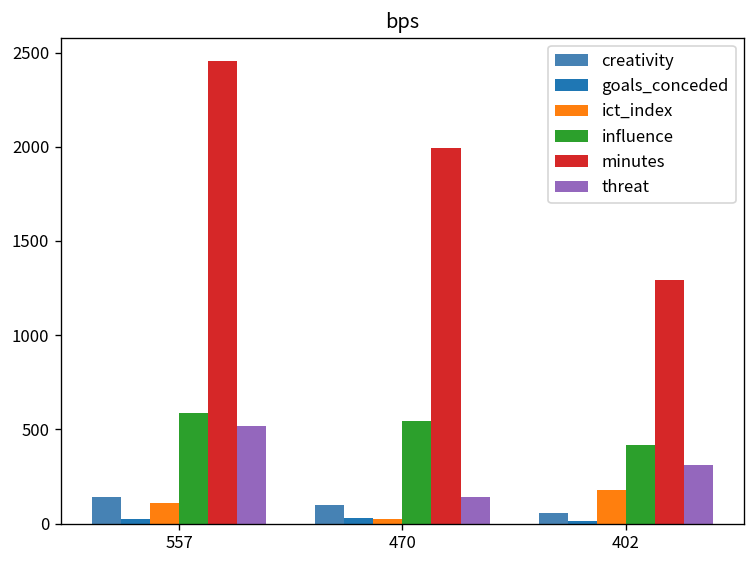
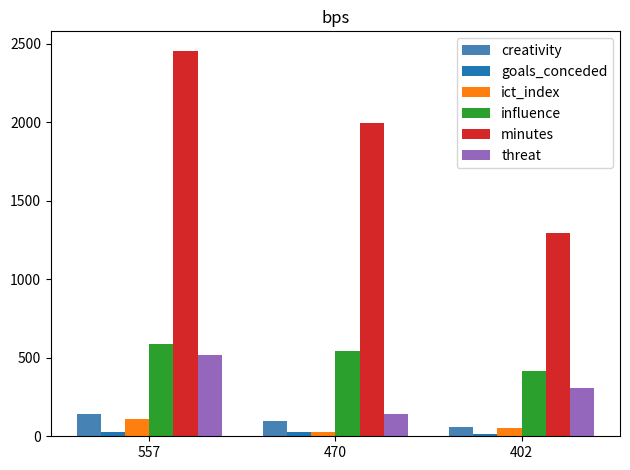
  {
    "ict_index": {
      "557": 110,
      "470": 30,
-     "402": 180
+     "402": 60
    },
    "influence": {
      "557": 590,
      "470": 540,
      "402": 410
    },
    "minutes": {
      "557": 2460,
      "470": 2000,
      "402": 1290
    },
    "threat": {
      "557": 520,
      "470": 140,
      "402": 310
    }
  }
